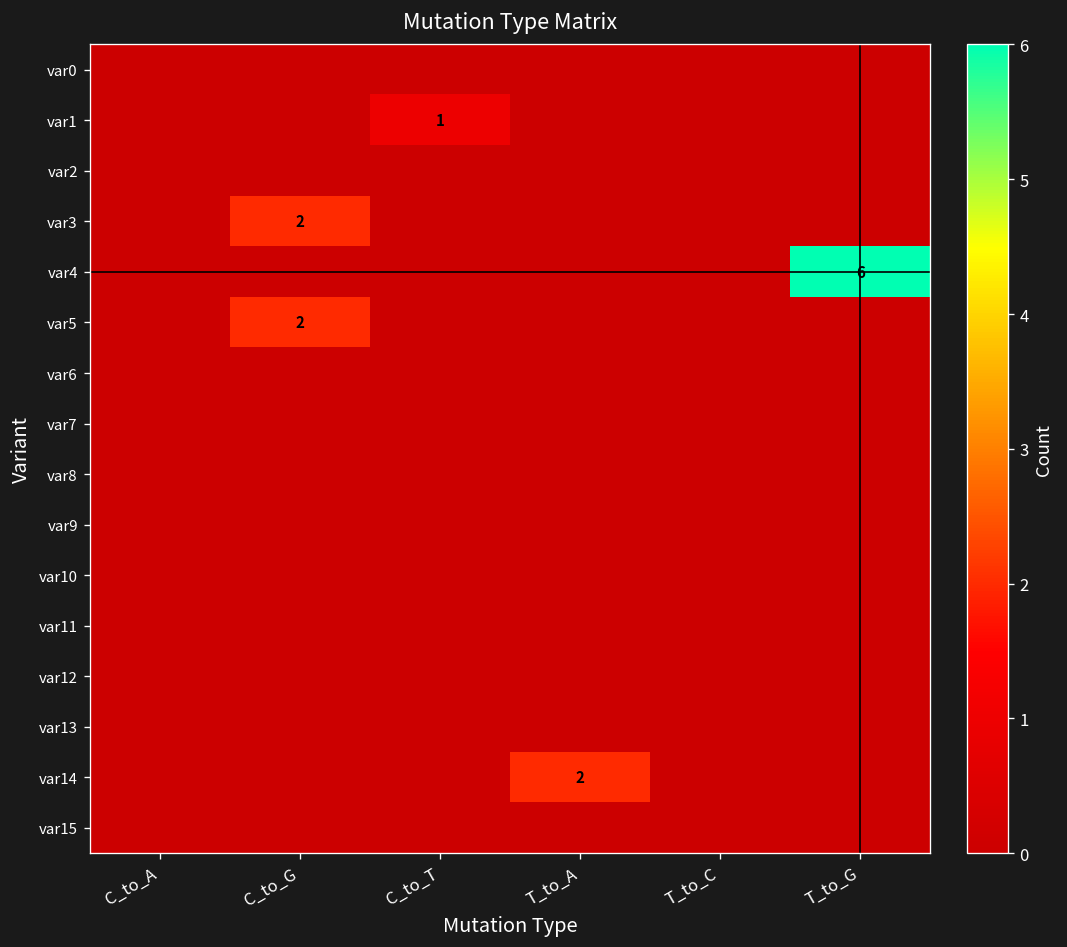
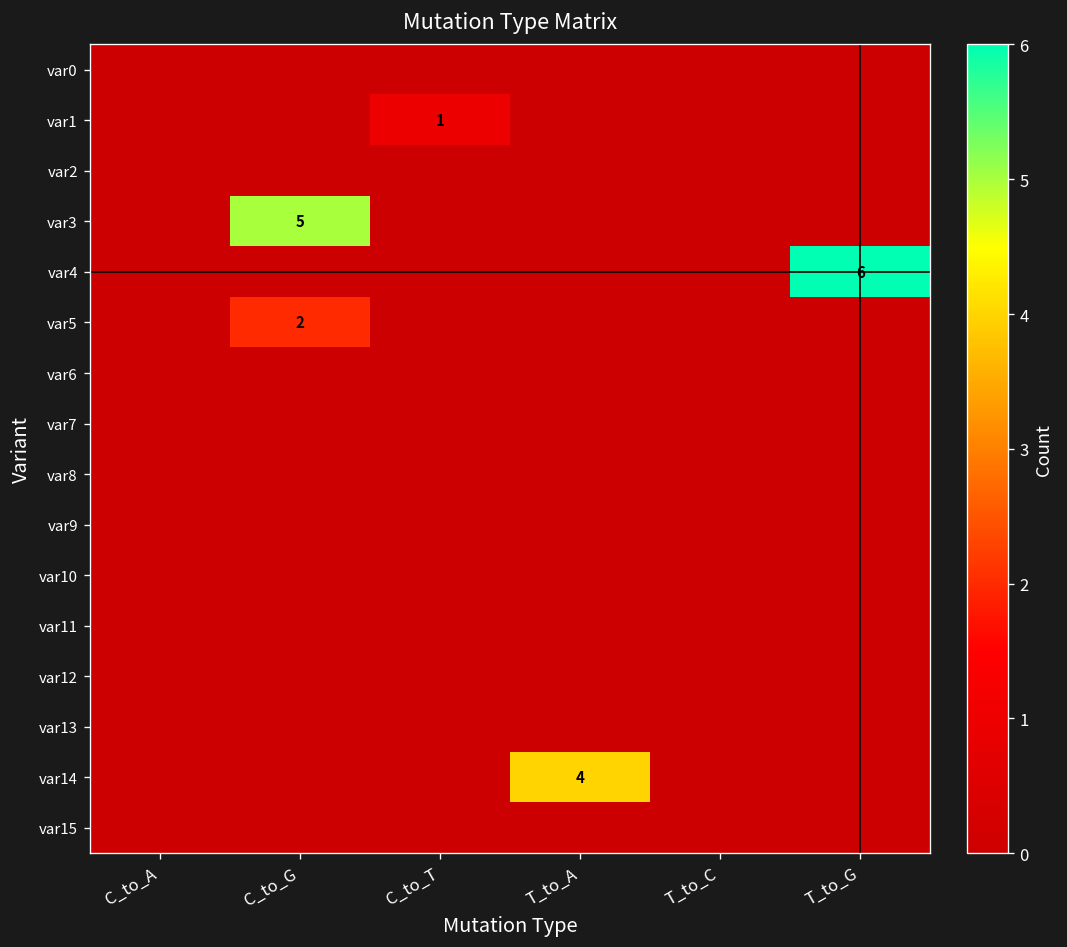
  {
    "var1": {
      "C_to_T": 1
    },
    "var3": {
-     "C_to_G": 2
+     "C_to_G": 5
    },
    "var4": {
      "T_to_G": 6
    },
    "var5": {
      "C_to_G": 2
    },
    "var14": {
-     "T_to_A": 2
+     "T_to_A": 4
    }
  }
